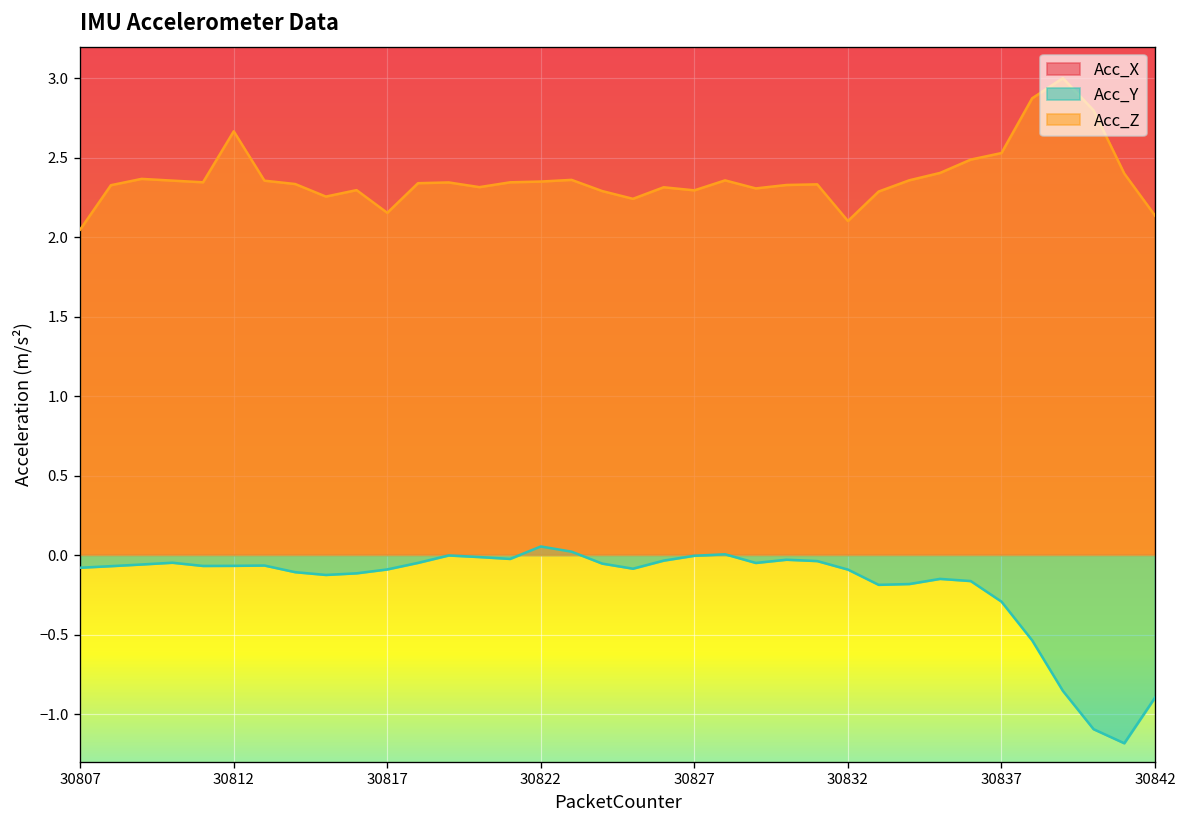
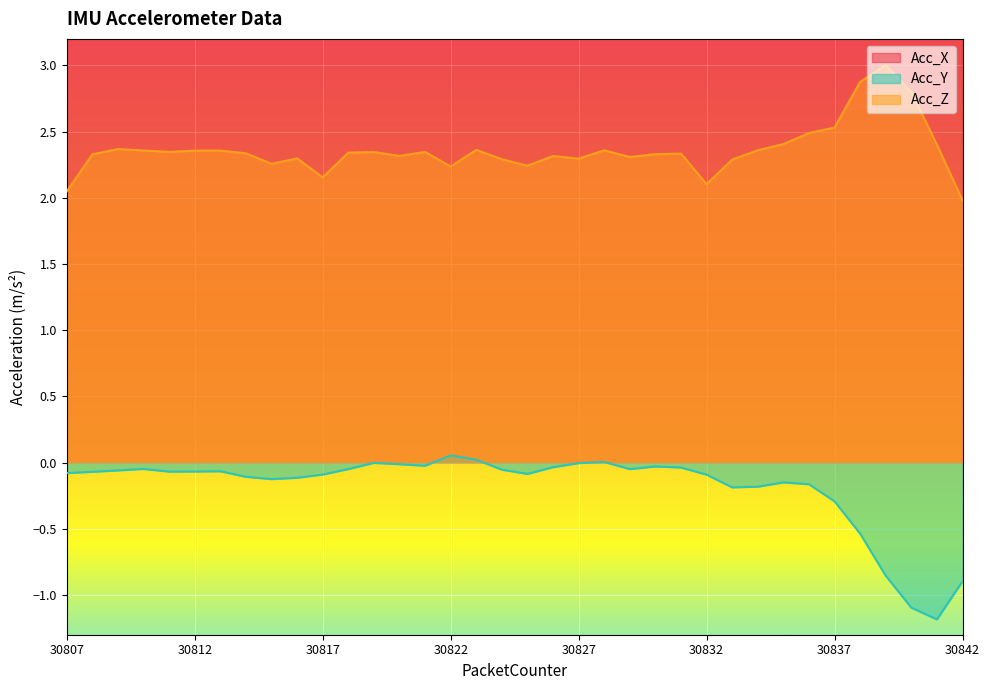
  {
    "Acc_Z": {
      "30807": 2.05,
-     "30812": 2.67,
+     "30812": 2.36,
      "30817": 2.15,
-     "30822": 2.35,
+     "30822": 2.24,
      "30827": 2.30,
      "30832": 2.10,
      "30837": 2.53,
-     "30842": 2.14
+     "30842": 1.98
    }
  }
